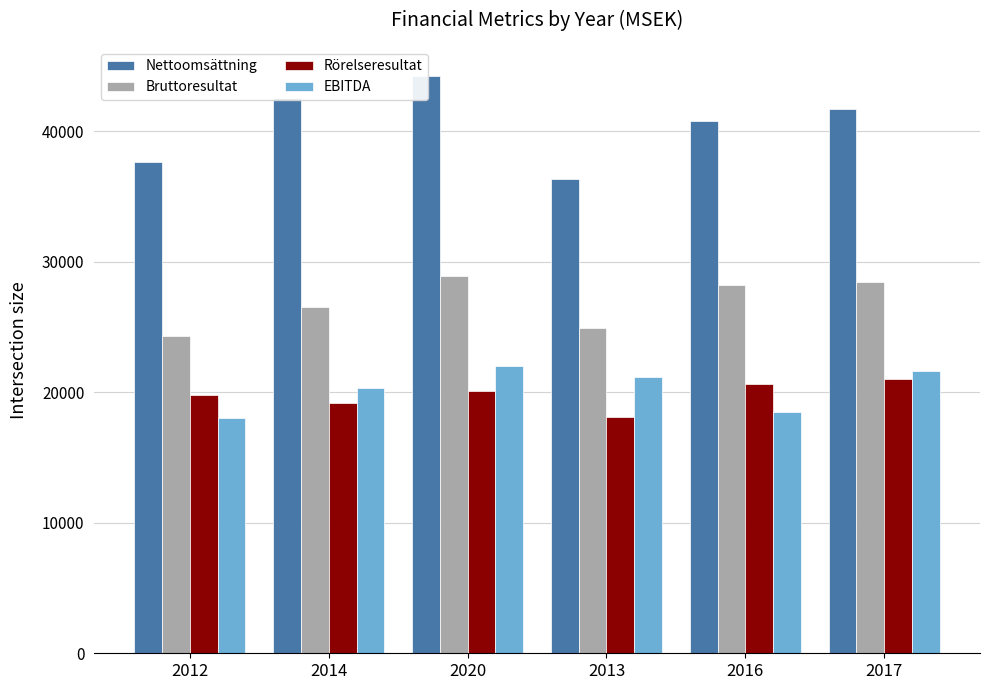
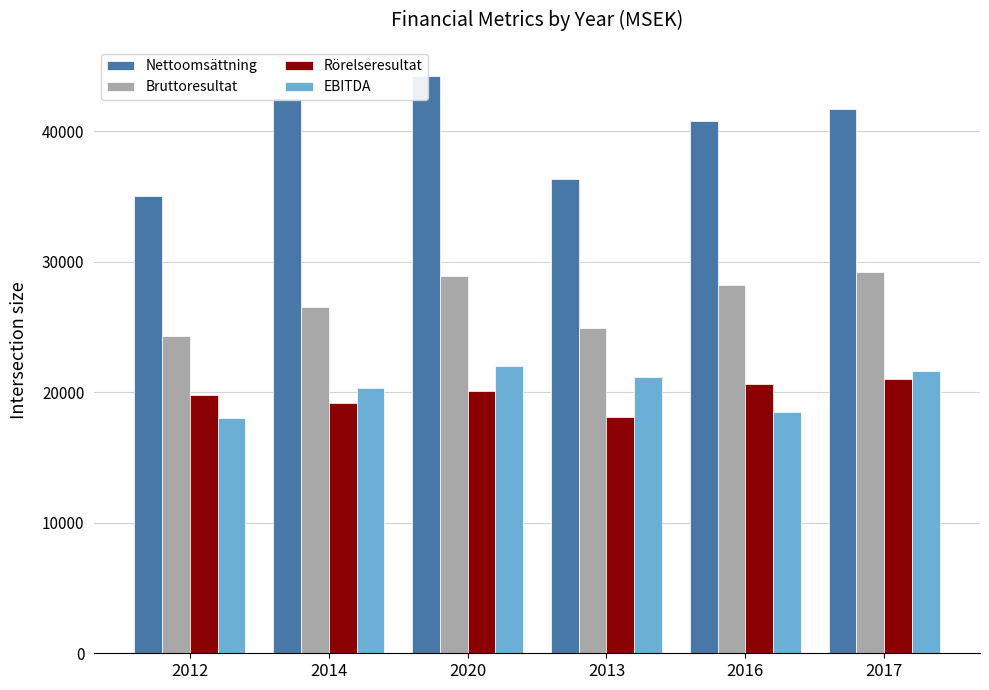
  {
    "Nettoomsättning": {
-     "2012": 37700,
+     "2012": 35100,
      "2013": 36300,
      "2016": 40800,
      "2017": 41700
    },
    "Bruttoresultat": {
      "2012": 24400,
      "2014": 26500,
      "2020": 28900,
      "2013": 24900,
      "2016": 28200,
-     "2017": 28500
+     "2017": 29200
    },
    "Rörelseresultat": {
      "2012": 19800,
      "2014": 19200,
      "2020": 20100,
      "2013": 18100,
      "2016": 20600,
      "2017": 21000
    },
    "EBITDA": {
      "2012": 18000,
      "2014": 20300,
      "2020": 22000,
      "2013": 21100,
      "2016": 18500,
      "2017": 21600
    }
  }
